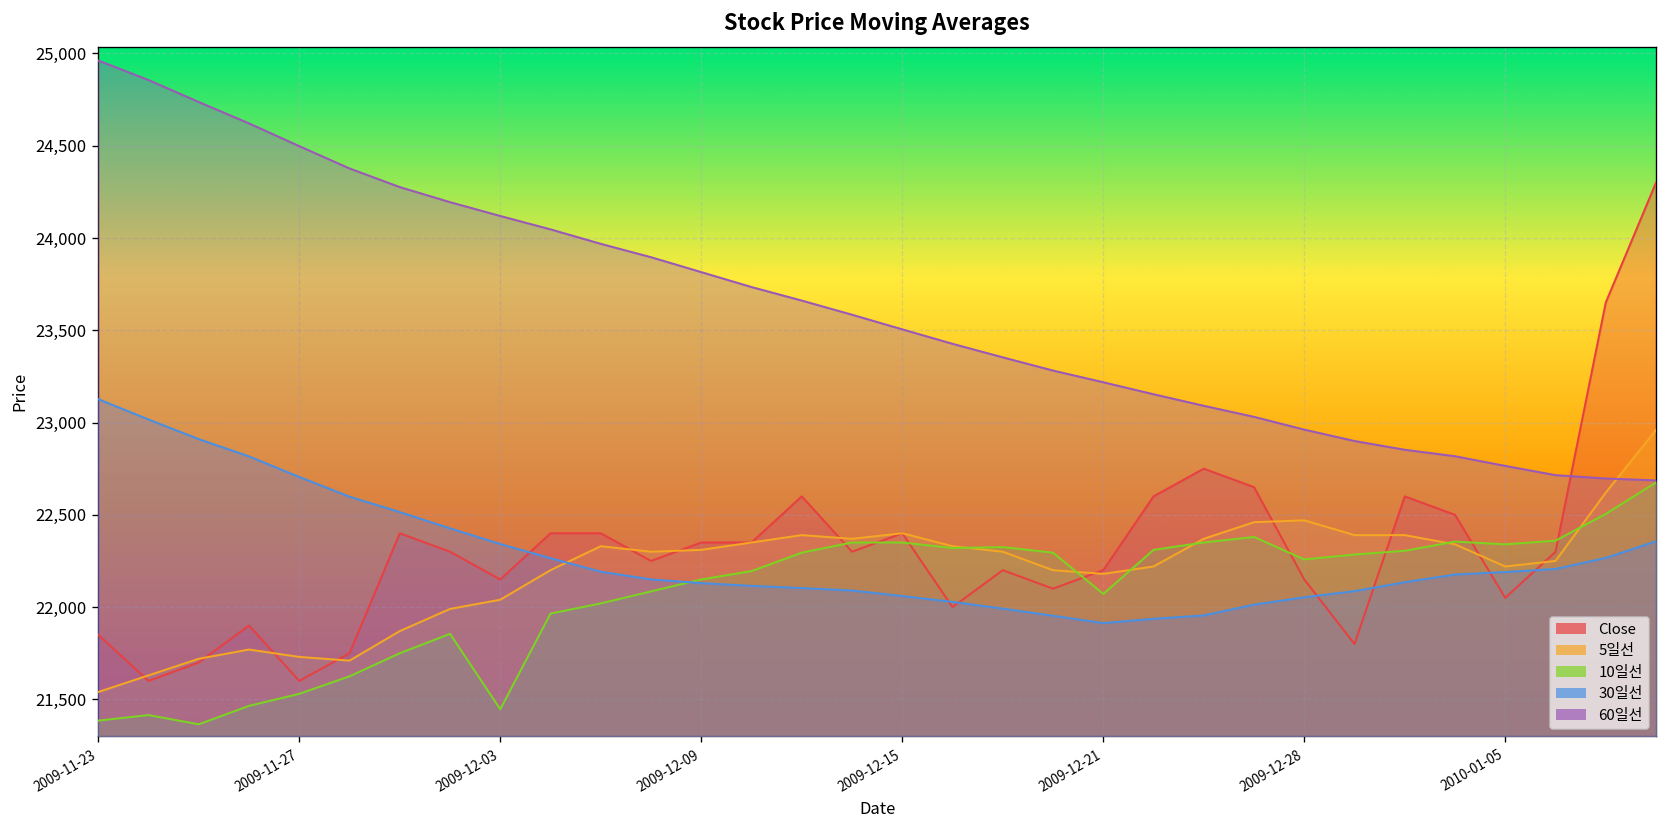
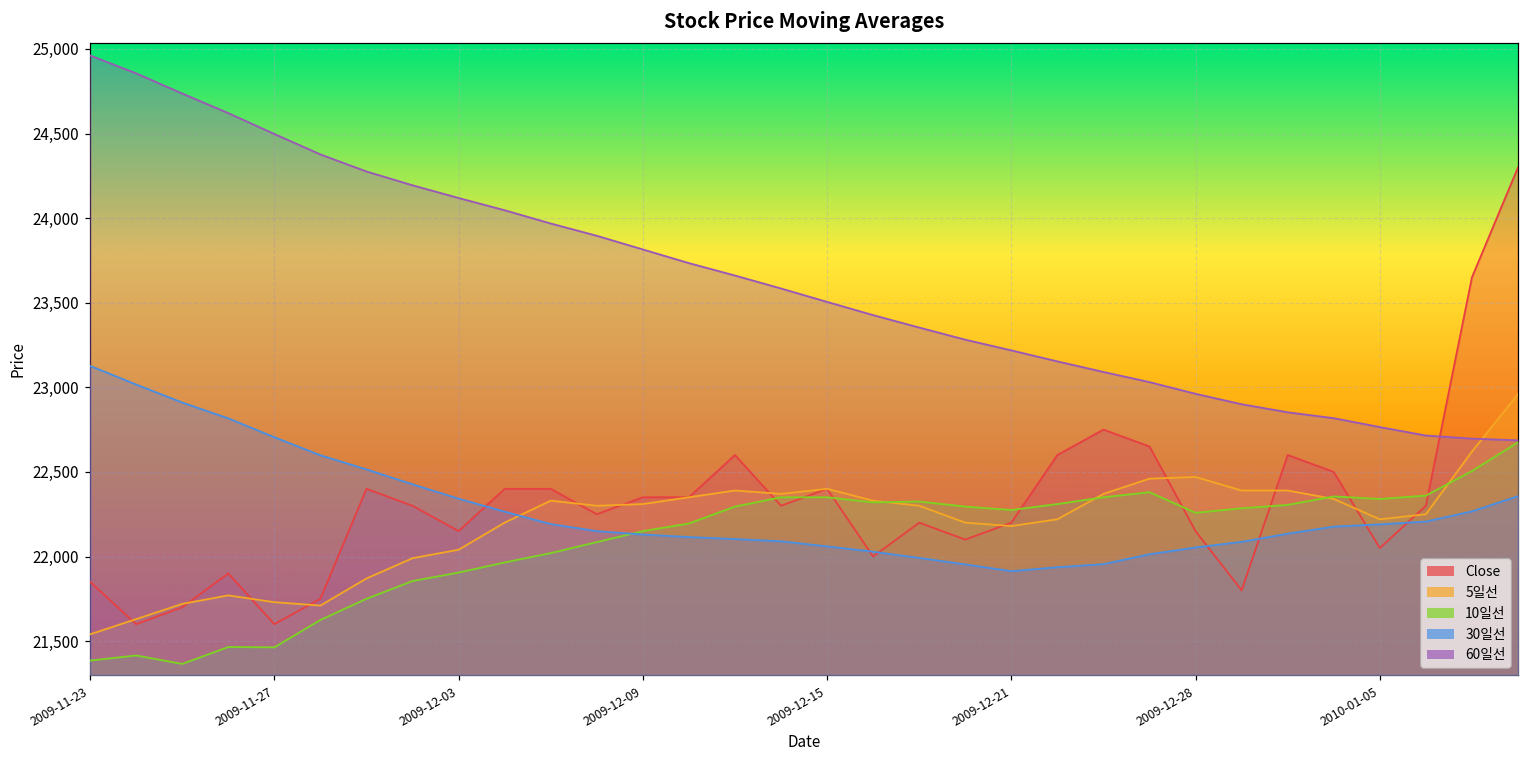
  {
    "10일선": {
      "2009-11-23": "21,380",
-     "2009-11-27": "21,530",
-     "2009-12-03": "21,450",
+     "2009-11-27": "21,460",
+     "2009-12-03": "21,910",
      "2009-12-09": "22,150",
      "2009-12-15": "22,350",
-     "2009-12-21": "22,070",
+     "2009-12-21": "22,280",
      "2009-12-28": "22,260",
      "2010-01-05": "22,340"
    }
  }
